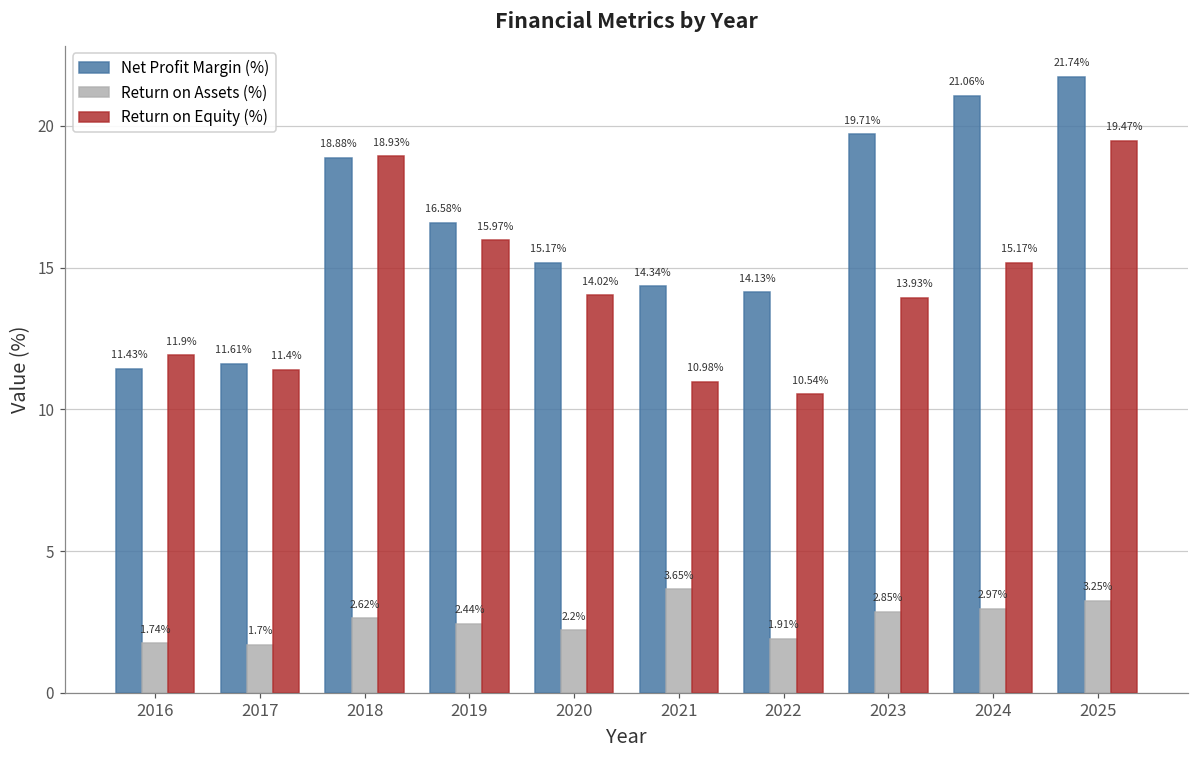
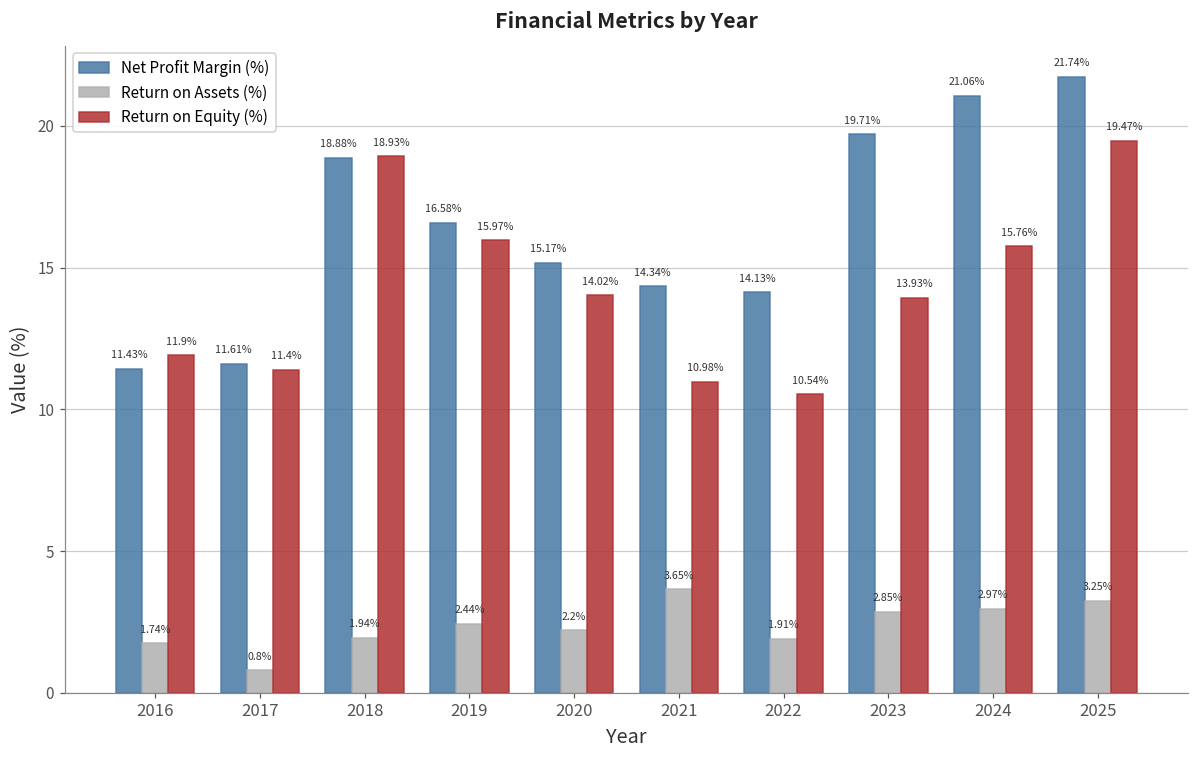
  {
    "Net Profit Margin (%)": {
      "2016": "11.43%",
      "2017": "11.61%",
      "2018": "18.88%",
      "2019": "16.58%",
      "2020": "15.17%",
      "2021": "14.34%",
      "2022": "14.13%",
      "2023": "19.71%",
      "2024": "21.06%",
      "2025": "21.74%"
    },
    "Return on Assets (%)": {
      "2016": "1.74%",
-     "2017": "1.7%",
-     "2018": "2.62%",
+     "2017": "0.8%",
+     "2018": "1.94%",
      "2019": "2.44%",
      "2020": "2.2%",
      "2021": "3.65%",
      "2022": "1.91%",
      "2023": "2.85%",
      "2024": "2.97%",
      "2025": "3.25%"
    },
    "Return on Equity (%)": {
      "2016": "11.9%",
      "2017": "11.4%",
      "2018": "18.93%",
      "2019": "15.97%",
      "2020": "14.02%",
      "2021": "10.98%",
      "2022": "10.54%",
      "2023": "13.93%",
-     "2024": "15.17%",
+     "2024": "15.76%",
      "2025": "19.47%"
    }
  }
